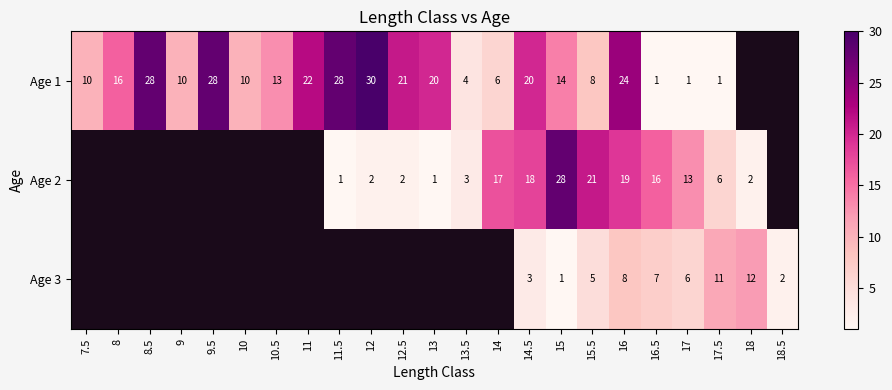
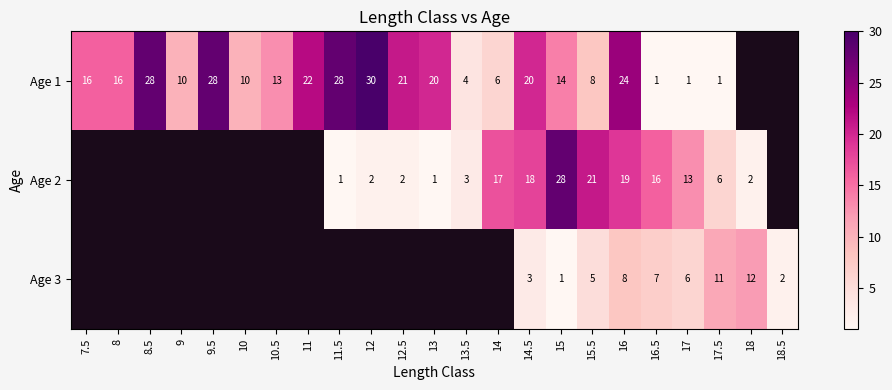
  {
    "Age 1": {
-     "7.5": 10,
+     "7.5": 16,
      "8": 16,
      "8.5": 28,
      "9": 10,
      "9.5": 28,
      "10": 10,
      "10.5": 13,
      "11": 22,
      "11.5": 28,
      "12": 30,
      "12.5": 21,
      "13": 20,
      "13.5": 4,
      "14": 6,
      "14.5": 20,
      "15": 14,
      "15.5": 8,
      "16": 24,
      "16.5": 1,
      "17": 1,
      "17.5": 1
    },
    "Age 2": {
      "11.5": 1,
      "12": 2,
      "12.5": 2,
      "13": 1,
      "13.5": 3,
      "14": 17,
      "14.5": 18,
      "15": 28,
      "15.5": 21,
      "16": 19,
      "16.5": 16,
      "17": 13,
      "17.5": 6,
      "18": 2
    },
    "Age 3": {
      "14.5": 3,
      "15": 1,
      "15.5": 5,
      "16": 8,
      "16.5": 7,
      "17": 6,
      "17.5": 11,
      "18": 12,
      "18.5": 2
    }
  }
